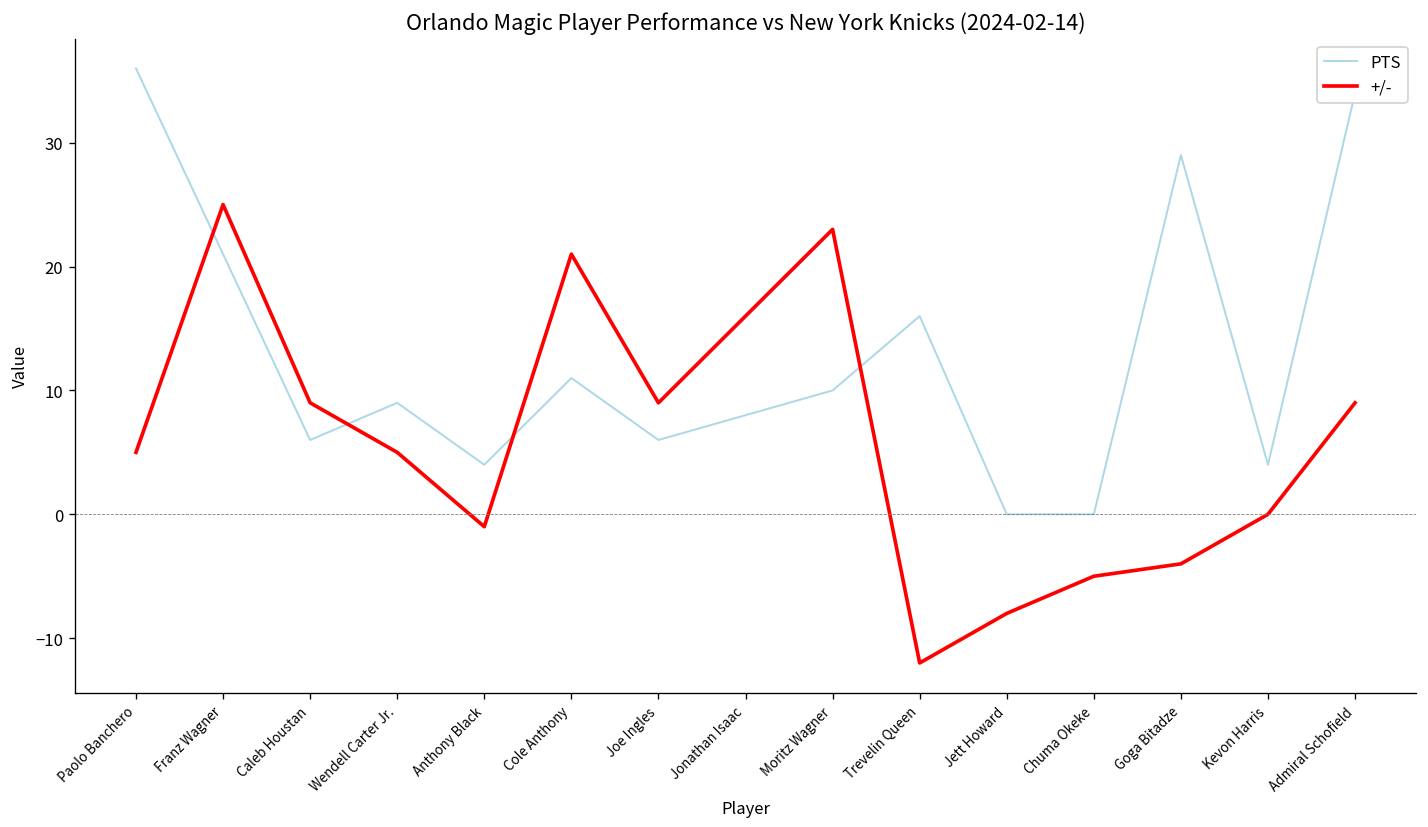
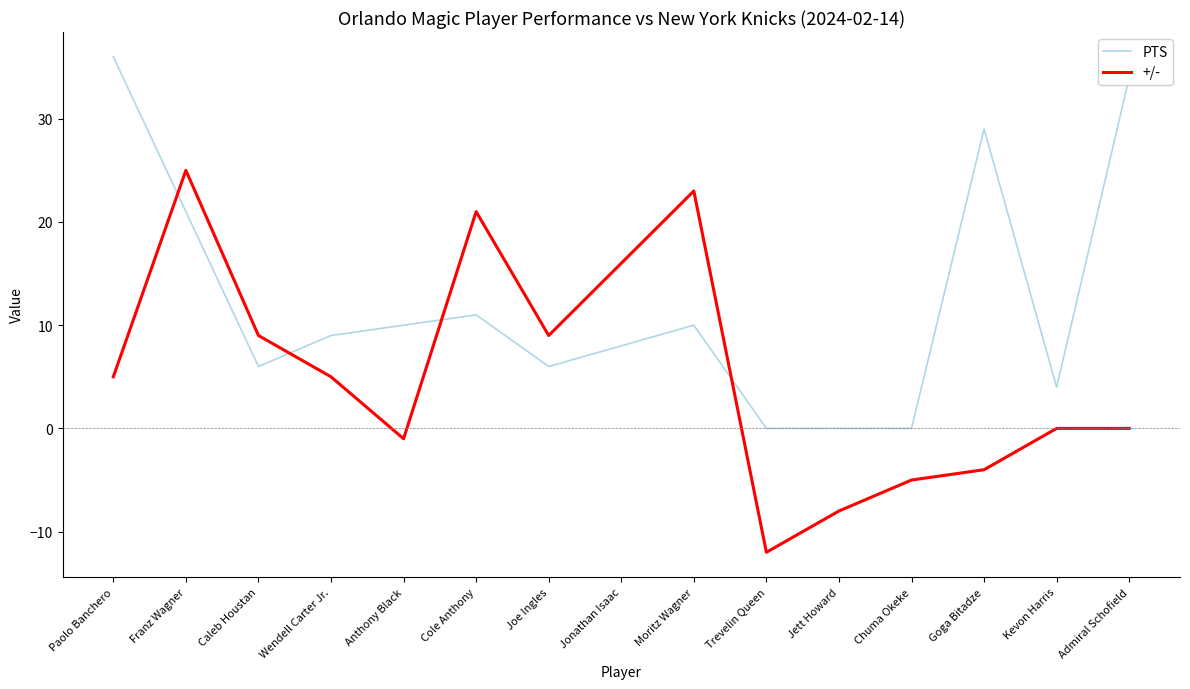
  {
    "PTS": {
      "Paolo Banchero": 36,
      "Franz Wagner": 21,
      "Caleb Houstan": 6,
      "Wendell Carter Jr.": 9,
-     "Anthony Black": 4,
+     "Anthony Black": 10,
      "Cole Anthony": 11,
      "Joe Ingles": 6,
      "Jonathan Isaac": 8,
      "Moritz Wagner": 10,
-     "Trevelin Queen": 16,
+     "Trevelin Queen": 0,
      "Jett Howard": 0,
      "Chuma Okeke": 0,
      "Goga Bitadze": 29,
      "Kevon Harris": 4
    },
    "+/-": {
      "Paolo Banchero": 5,
      "Franz Wagner": 25,
      "Caleb Houstan": 9,
      "Wendell Carter Jr.": 5,
      "Anthony Black": -1,
      "Cole Anthony": 21,
      "Joe Ingles": 9,
      "Jonathan Isaac": 16,
      "Moritz Wagner": 23,
      "Trevelin Queen": -12,
      "Jett Howard": -8,
      "Chuma Okeke": -5,
      "Goga Bitadze": -4,
      "Kevon Harris": 0,
-     "Admiral Schofield": 9
+     "Admiral Schofield": 0
    }
  }
